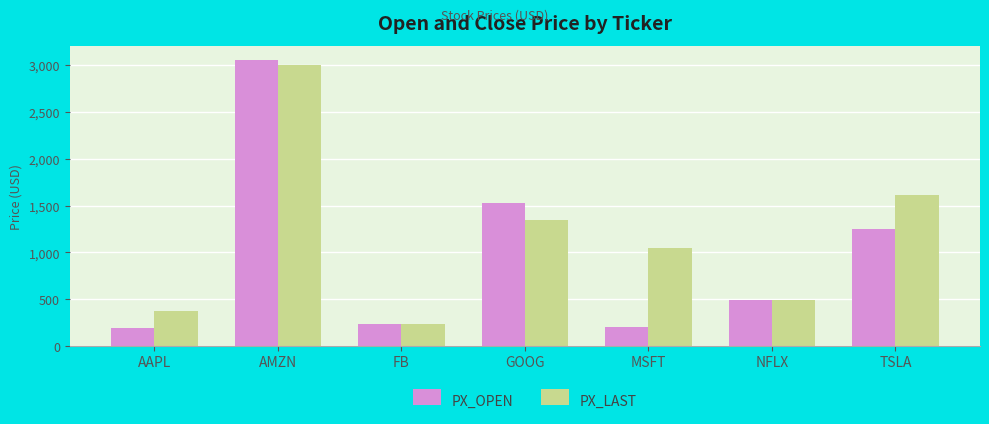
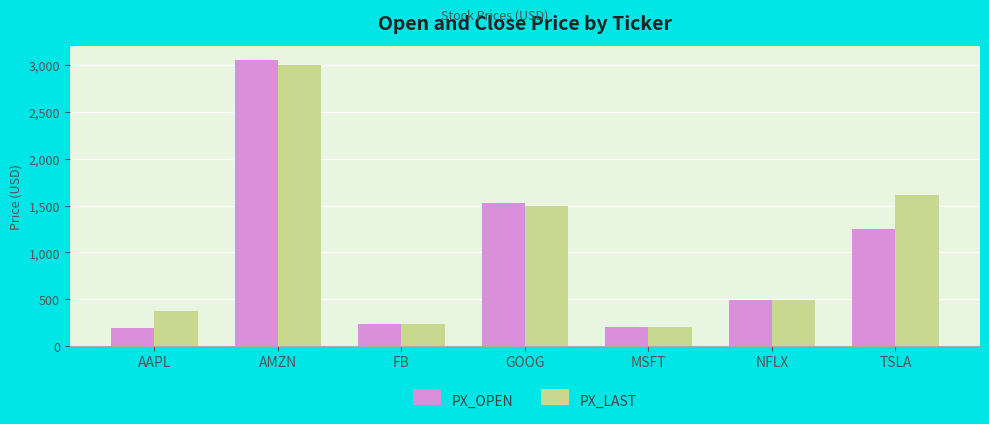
  {
    "PX_OPEN": {
      "AAPL": "200",
      "AMZN": "3,100",
      "FB": "200",
      "GOOG": "1,500",
      "MSFT": "200",
      "NFLX": "500",
      "TSLA": "1,300"
    },
    "PX_LAST": {
      "AAPL": "400",
      "AMZN": "3,000",
      "FB": "200",
-     "GOOG": "1,400",
-     "MSFT": "1,000",
+     "GOOG": "1,500",
+     "MSFT": "200",
      "NFLX": "500",
      "TSLA": "1,600"
    }
  }
